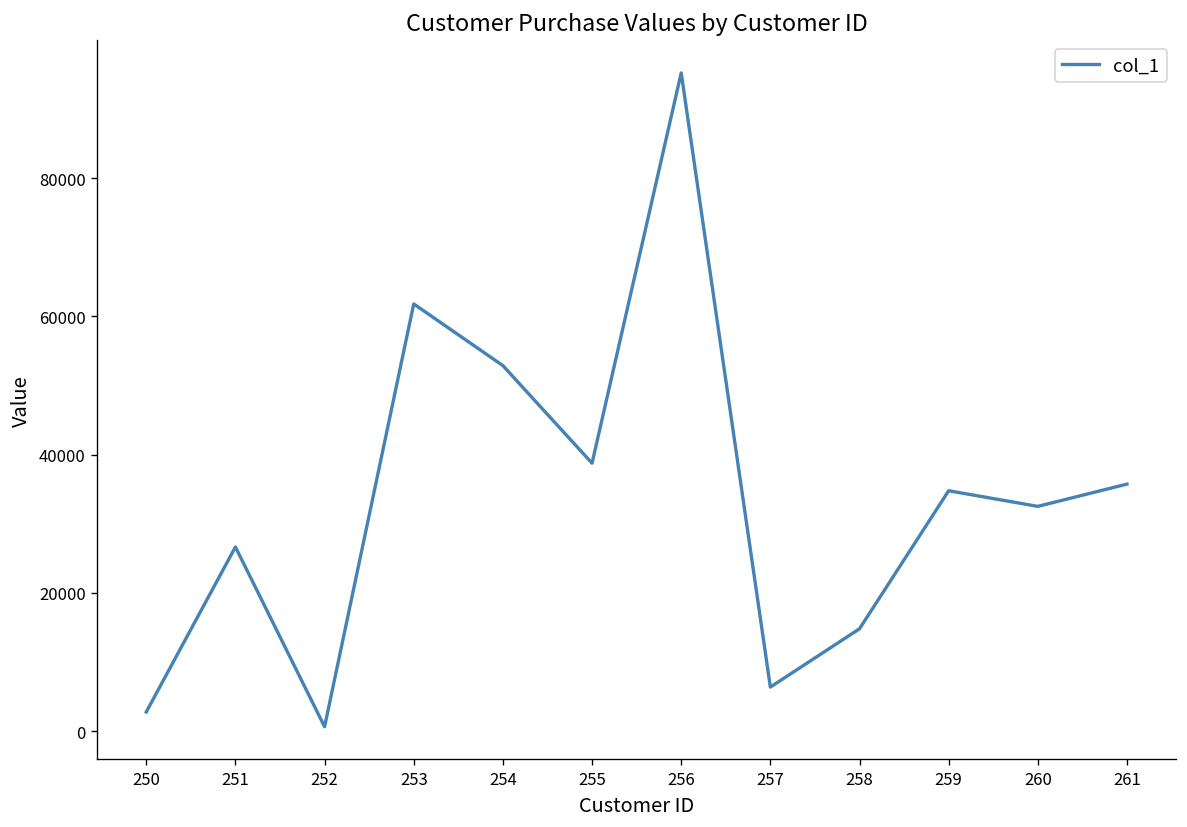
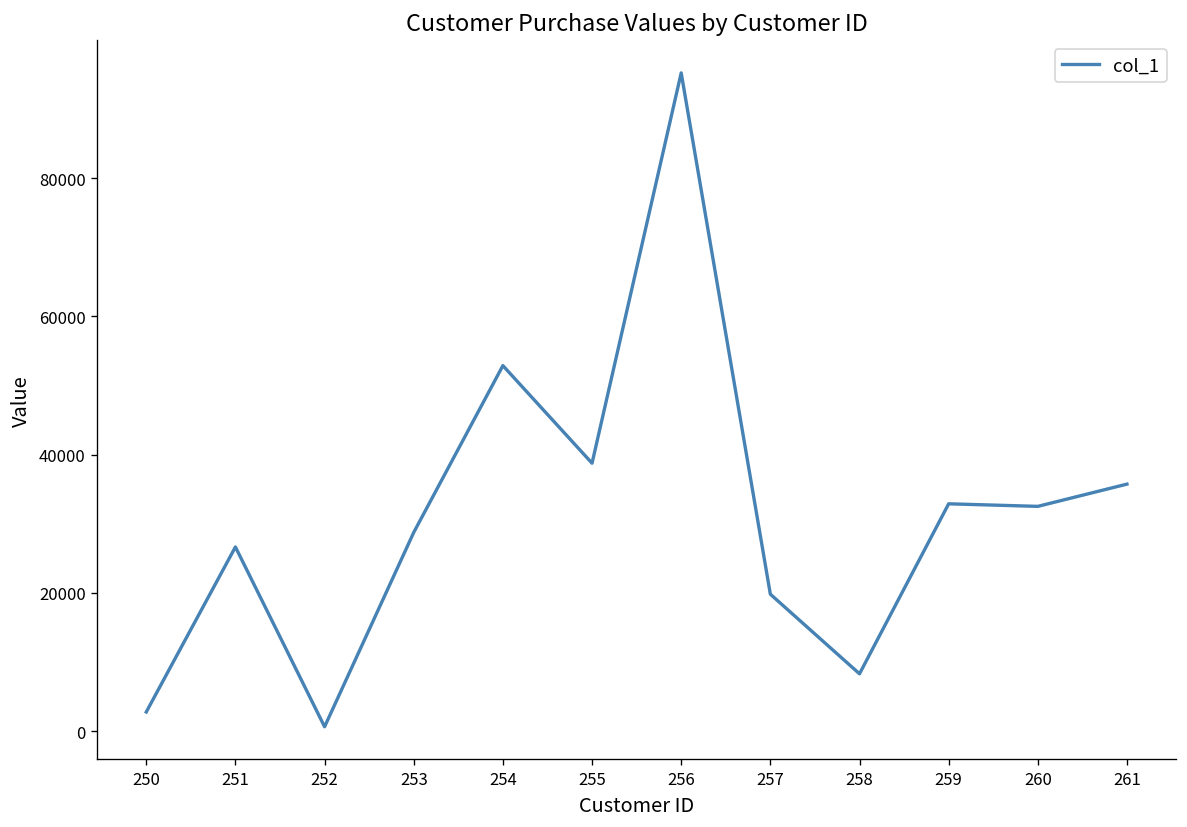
  {
    "250": 3000,
    "251": 27000,
    "252": 1000,
-   "253": 62000,
+   "253": 29000,
    "254": 53000,
    "255": 39000,
    "256": 95000,
-   "257": 6000,
-   "258": 15000,
-   "259": 35000,
+   "257": 20000,
+   "258": 8000,
+   "259": 33000,
    "260": 33000,
    "261": 36000
  }
